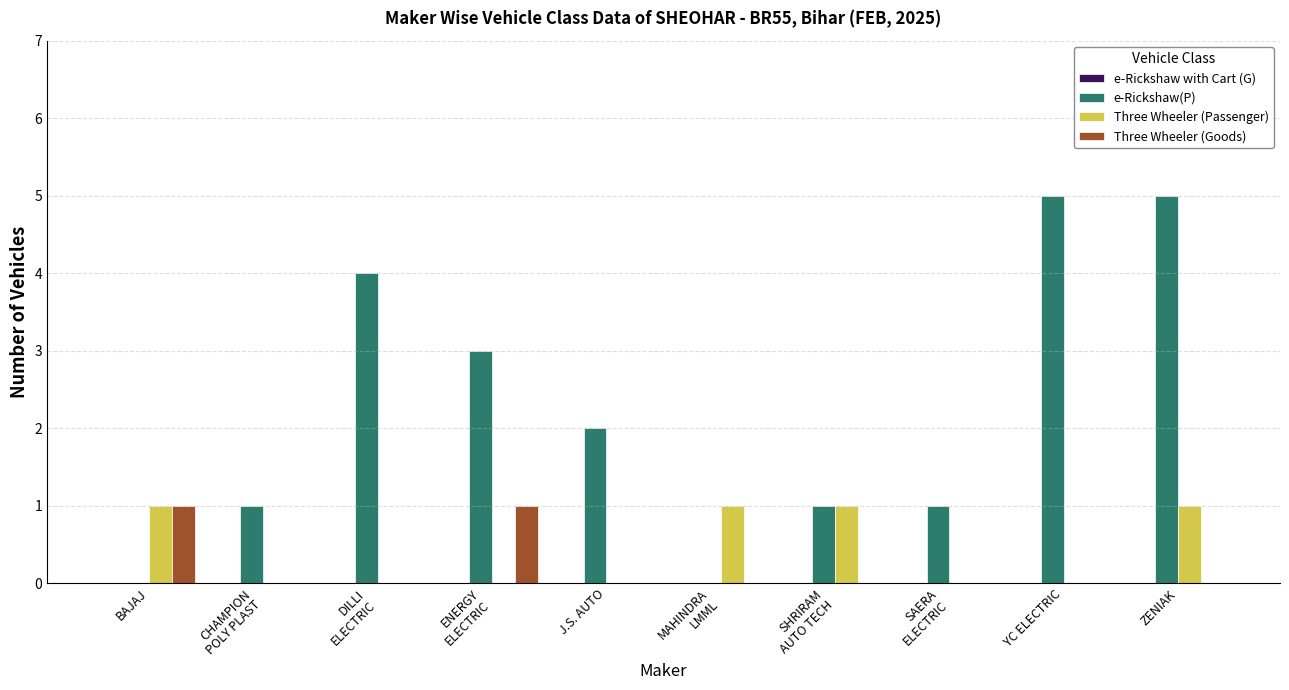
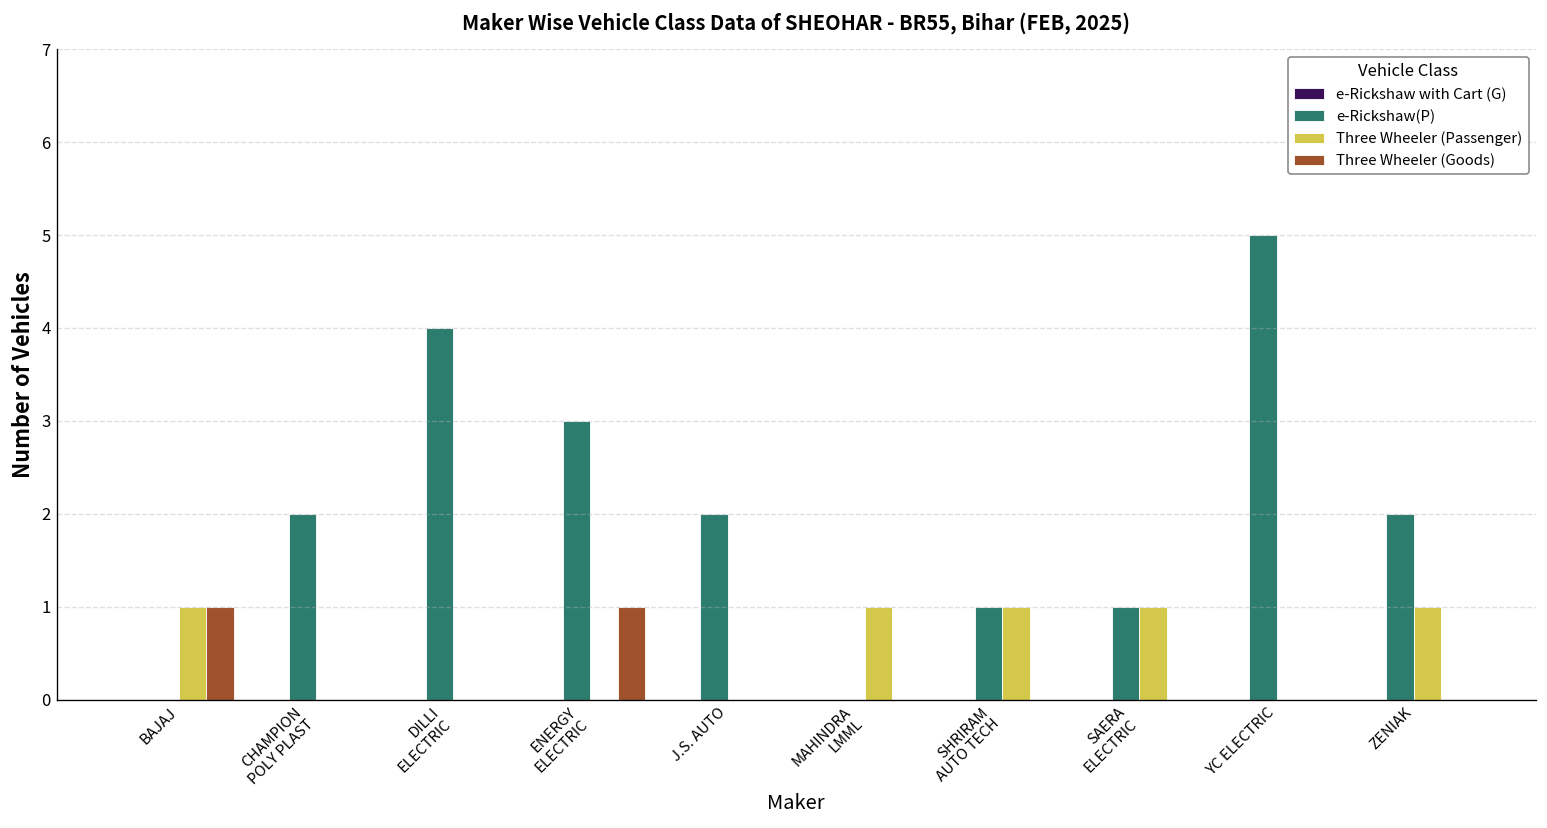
  {
    "e-Rickshaw with Cart (G)": {
      "BAJAJ": 0,
      "CHAMPION POLY PLAST": 0,
      "DILLI ELECTRIC": 0,
      "ENERGY ELECTRIC": 0,
      "J.S. AUTO": 0,
      "MAHINDRA LMML": 0,
      "SHRIRAM AUTO TECH": 0,
      "SAERA ELECTRIC": 0,
      "YC ELECTRIC": 0,
      "ZENIAK": 0
    },
    "e-Rickshaw(P)": {
      "BAJAJ": 0,
-     "CHAMPION POLY PLAST": 1,
+     "CHAMPION POLY PLAST": 2,
      "DILLI ELECTRIC": 4,
      "ENERGY ELECTRIC": 3,
      "J.S. AUTO": 2,
      "MAHINDRA LMML": 0,
      "SHRIRAM AUTO TECH": 1,
      "SAERA ELECTRIC": 1,
      "YC ELECTRIC": 5,
-     "ZENIAK": 5
+     "ZENIAK": 2
    },
    "Three Wheeler (Passenger)": {
      "BAJAJ": 1,
      "CHAMPION POLY PLAST": 0,
      "DILLI ELECTRIC": 0,
      "ENERGY ELECTRIC": 0,
      "J.S. AUTO": 0,
      "MAHINDRA LMML": 1,
      "SHRIRAM AUTO TECH": 1,
-     "SAERA ELECTRIC": 0,
+     "SAERA ELECTRIC": 1,
      "YC ELECTRIC": 0,
      "ZENIAK": 1
    },
    "Three Wheeler (Goods)": {
      "BAJAJ": 1,
      "CHAMPION POLY PLAST": 0,
      "DILLI ELECTRIC": 0,
      "ENERGY ELECTRIC": 1,
      "J.S. AUTO": 0,
      "MAHINDRA LMML": 0,
      "SHRIRAM AUTO TECH": 0,
      "SAERA ELECTRIC": 0,
      "YC ELECTRIC": 0,
      "ZENIAK": 0
    }
  }
